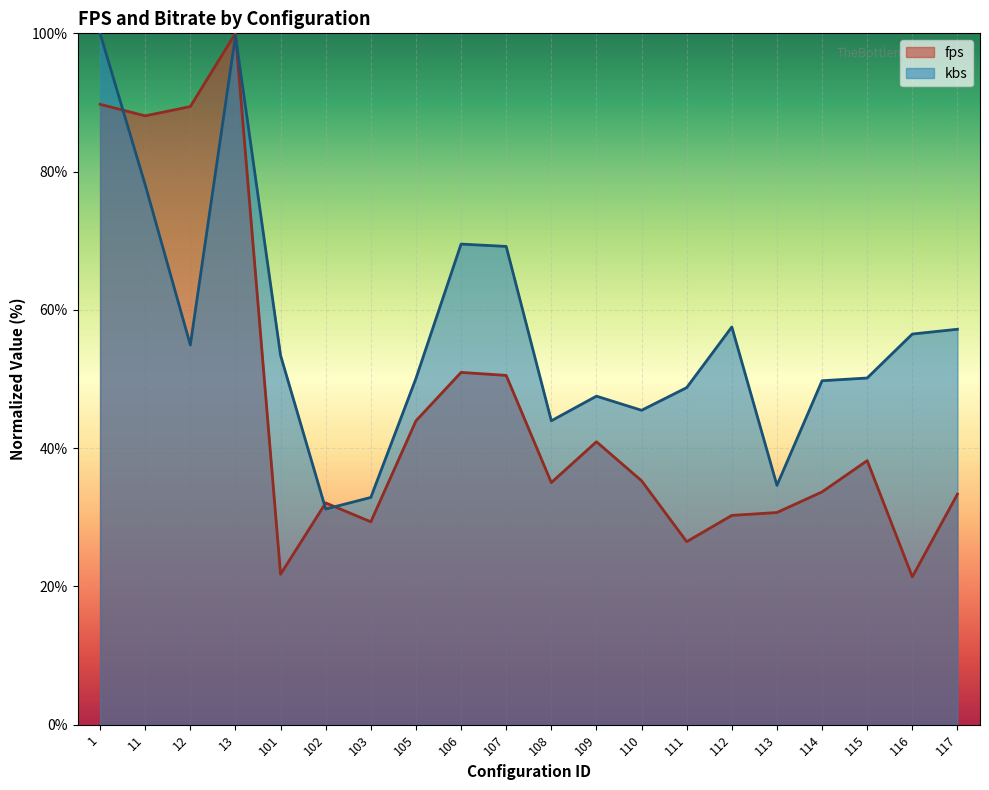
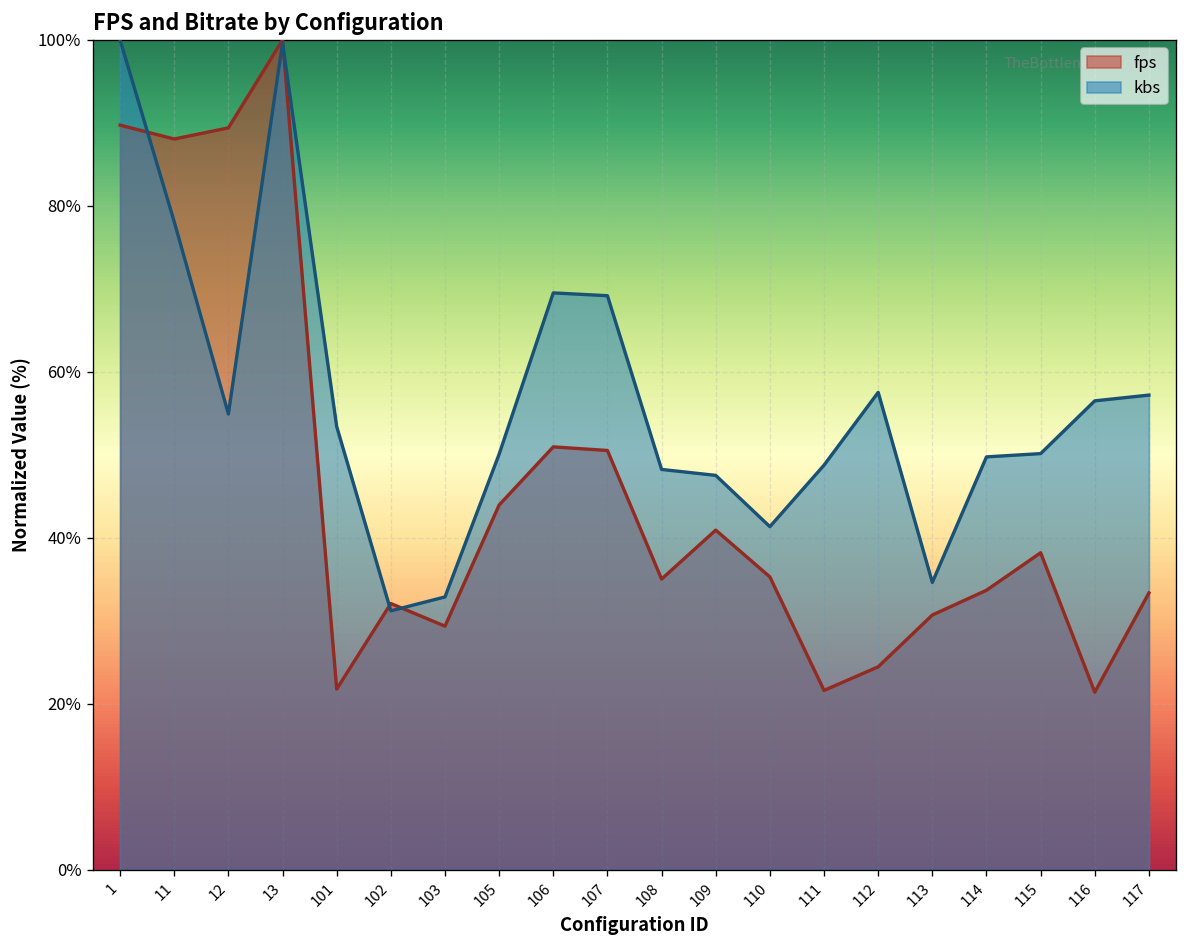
  {
    "fps": {
      "1": "90%",
      "11": "88%",
      "12": "89%",
      "101": "22%",
      "102": "32%",
      "103": "29%",
      "105": "44%",
      "106": "51%",
      "107": "51%",
      "108": "35%",
      "109": "41%",
      "110": "35%",
-     "111": "26%",
-     "112": "30%",
+     "111": "22%",
+     "112": "24%",
      "113": "31%",
      "114": "34%",
      "115": "38%",
      "116": "21%",
      "117": "33%"
    },
    "kbs": {
      "1": "100%",
      "11": "78%",
      "12": "55%",
      "101": "53%",
      "102": "31%",
      "103": "33%",
      "105": "50%",
      "106": "70%",
      "107": "69%",
-     "108": "44%",
+     "108": "48%",
      "109": "48%",
-     "110": "45%",
+     "110": "41%",
      "111": "49%",
      "112": "58%",
      "113": "35%",
      "114": "50%",
      "115": "50%",
      "116": "57%",
      "117": "57%"
    }
  }
